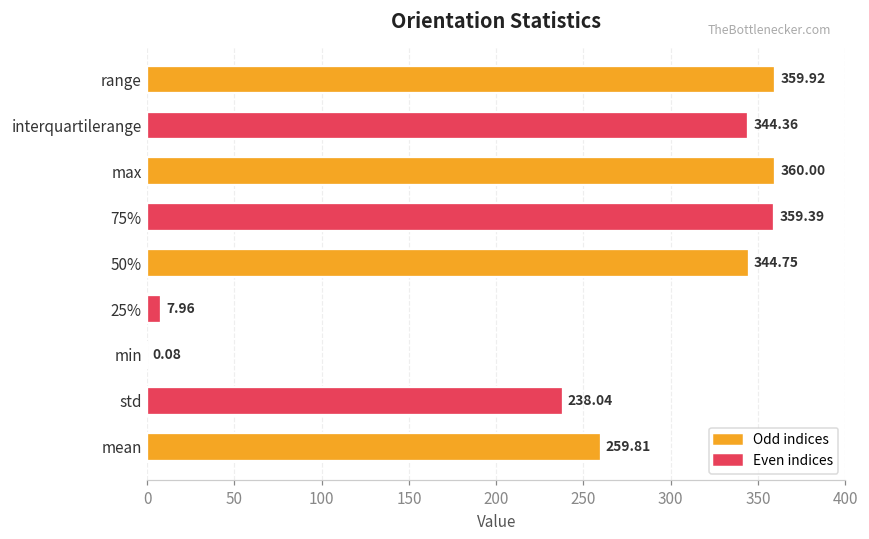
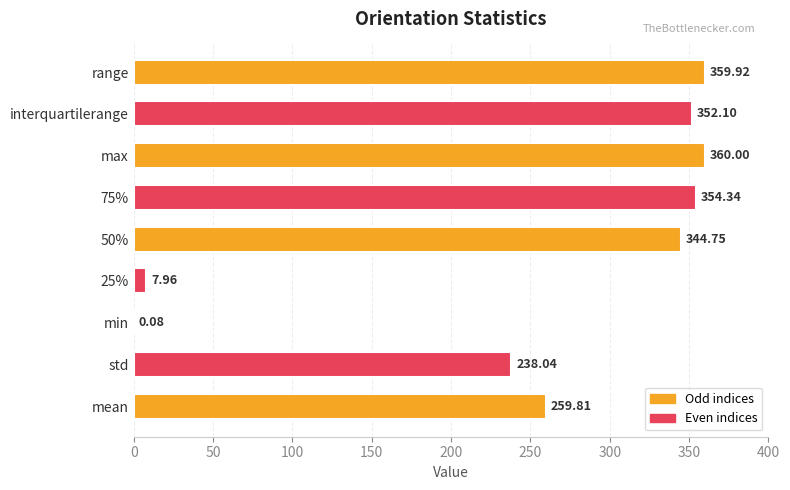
  {
    "range": 359.92,
-   "interquartilerange": 344.36,
+   "interquartilerange": 352.10,
    "max": 360.00,
-   "75%": 359.39,
+   "75%": 354.34,
    "50%": 344.75,
    "25%": 7.96,
    "min": 0.08,
    "std": 238.04,
    "mean": 259.81
  }
